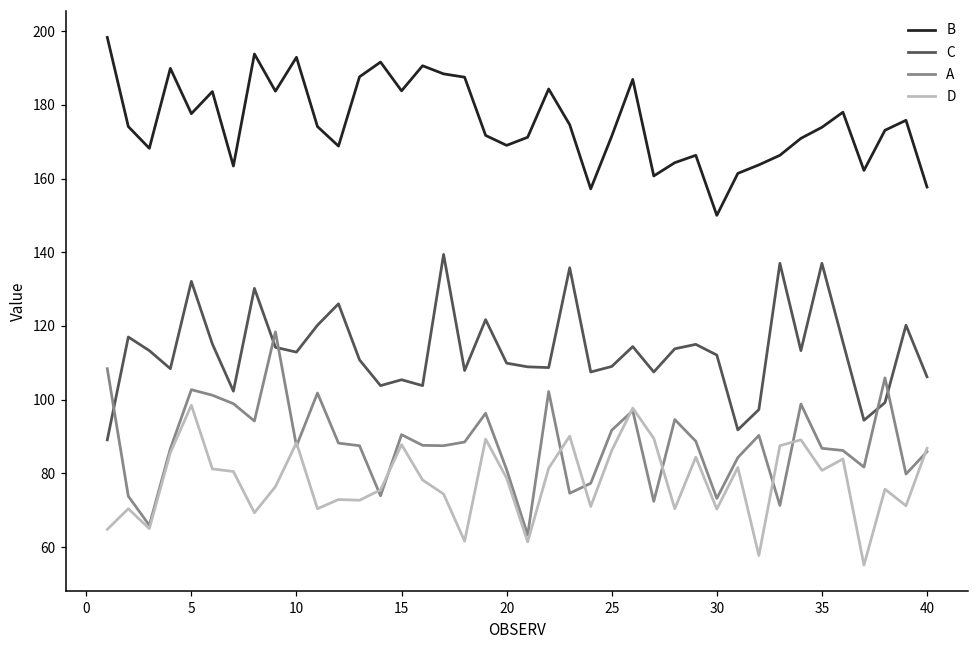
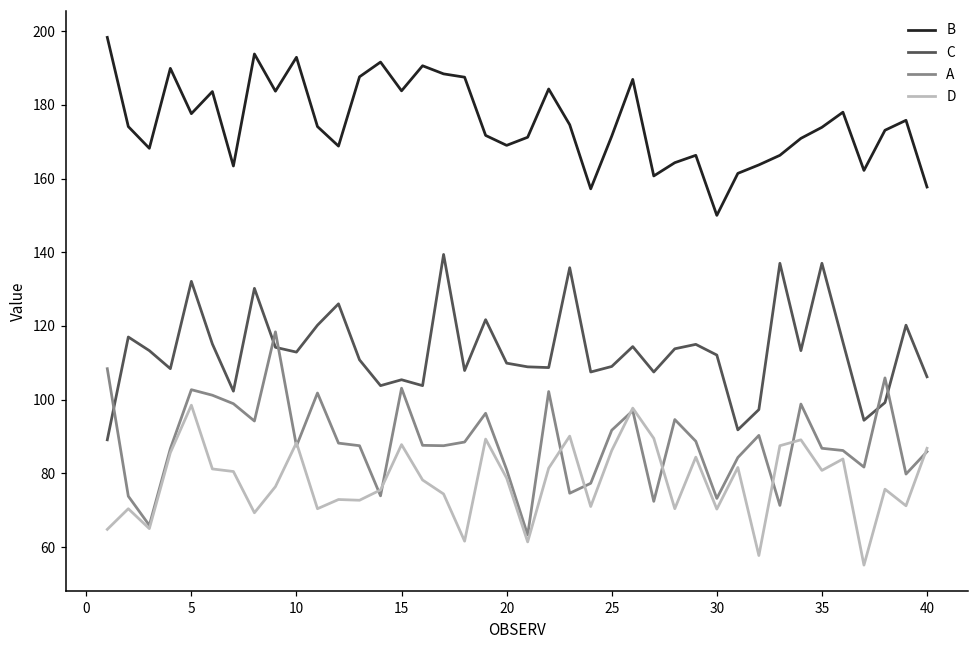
  {
    "B": {
      "5": 178,
      "10": 193,
      "15": 184,
      "20": 169,
      "25": 172,
      "30": 150,
      "35": 174,
      "40": 158
    },
    "C": {
      "5": 132,
      "10": 113,
      "15": 105,
      "20": 110,
      "25": 109,
      "30": 112,
      "35": 137,
      "40": 106
    },
    "A": {
      "5": 103,
      "10": 87,
-     "15": 91,
+     "15": 103,
      "20": 81,
      "25": 92,
      "30": 73,
      "35": 87,
      "40": 86
    },
    "D": {
      "5": 99,
      "10": 88,
      "15": 88,
      "20": 79,
      "25": 86,
      "30": 70,
      "35": 81,
      "40": 87
    }
  }
